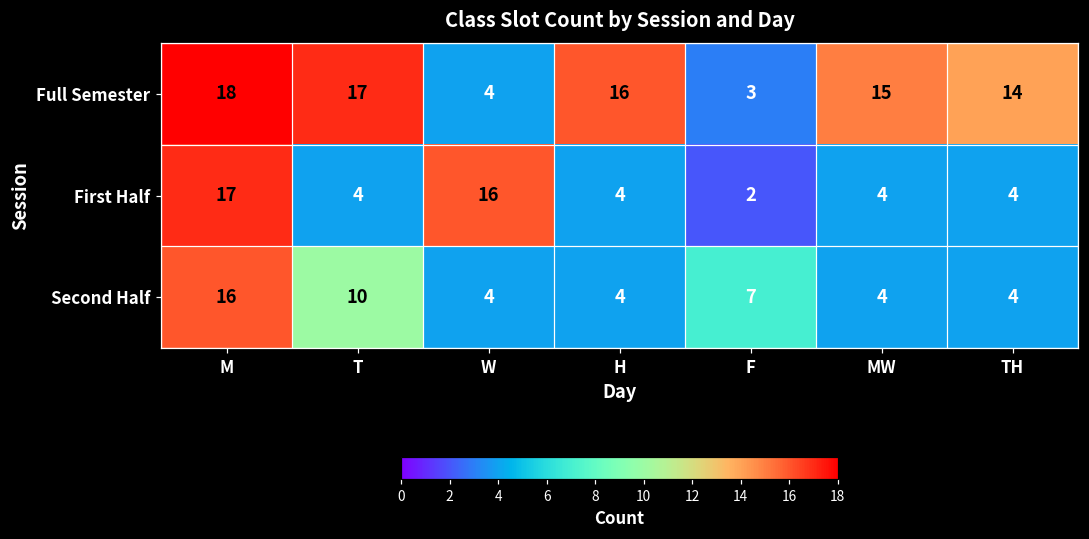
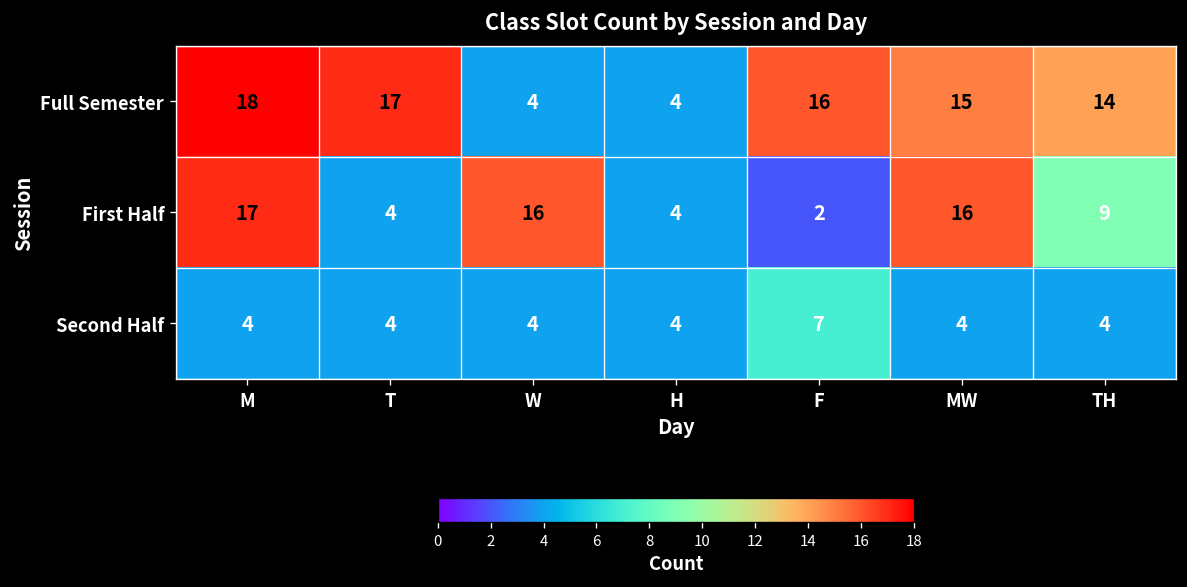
  {
    "Full Semester": {
      "M": 18,
      "T": 17,
      "W": 4,
-     "H": 16,
-     "F": 3,
+     "H": 4,
+     "F": 16,
      "MW": 15,
      "TH": 14
    },
    "First Half": {
      "M": 17,
      "T": 4,
      "W": 16,
      "H": 4,
      "F": 2,
-     "MW": 4,
-     "TH": 4
+     "MW": 16,
+     "TH": 9
    },
    "Second Half": {
-     "M": 16,
-     "T": 10,
+     "M": 4,
+     "T": 4,
      "W": 4,
      "H": 4,
      "F": 7,
      "MW": 4,
      "TH": 4
    }
  }
